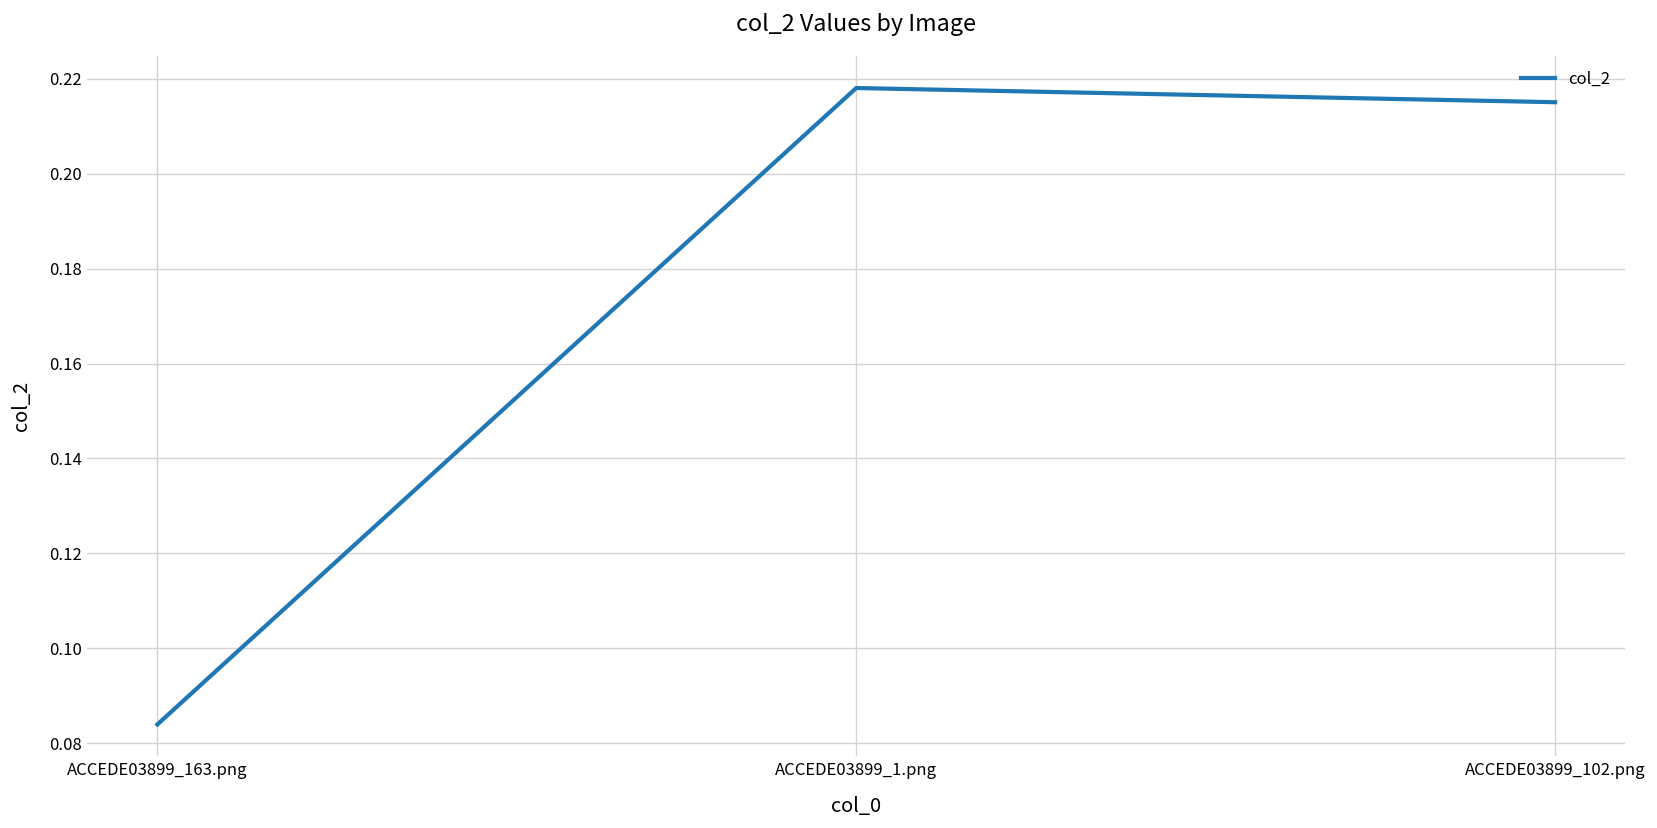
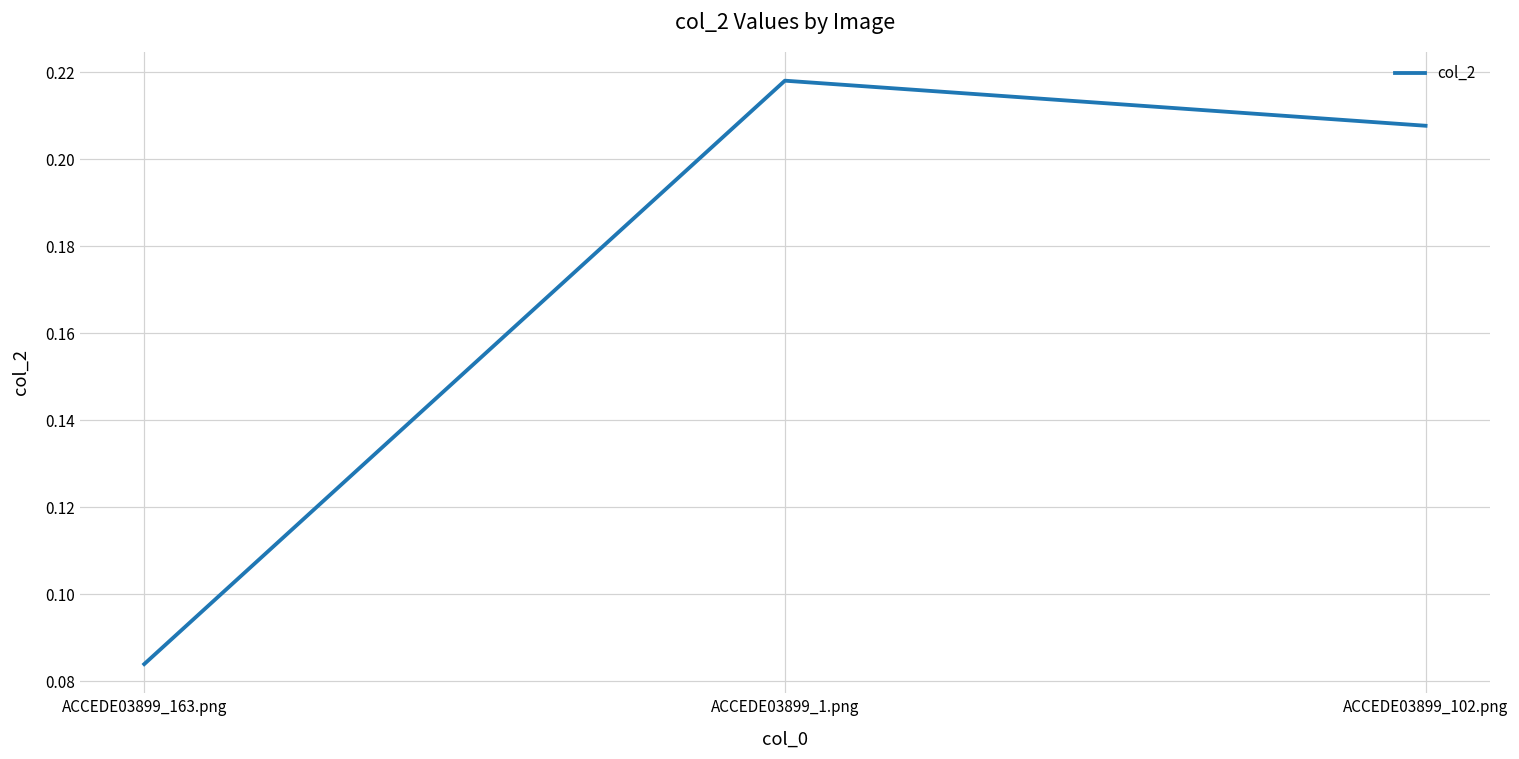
  {
    "ACCEDE03899_163.png": 0.084,
    "ACCEDE03899_1.png": 0.218,
-   "ACCEDE03899_102.png": 0.215
+   "ACCEDE03899_102.png": 0.208
  }
